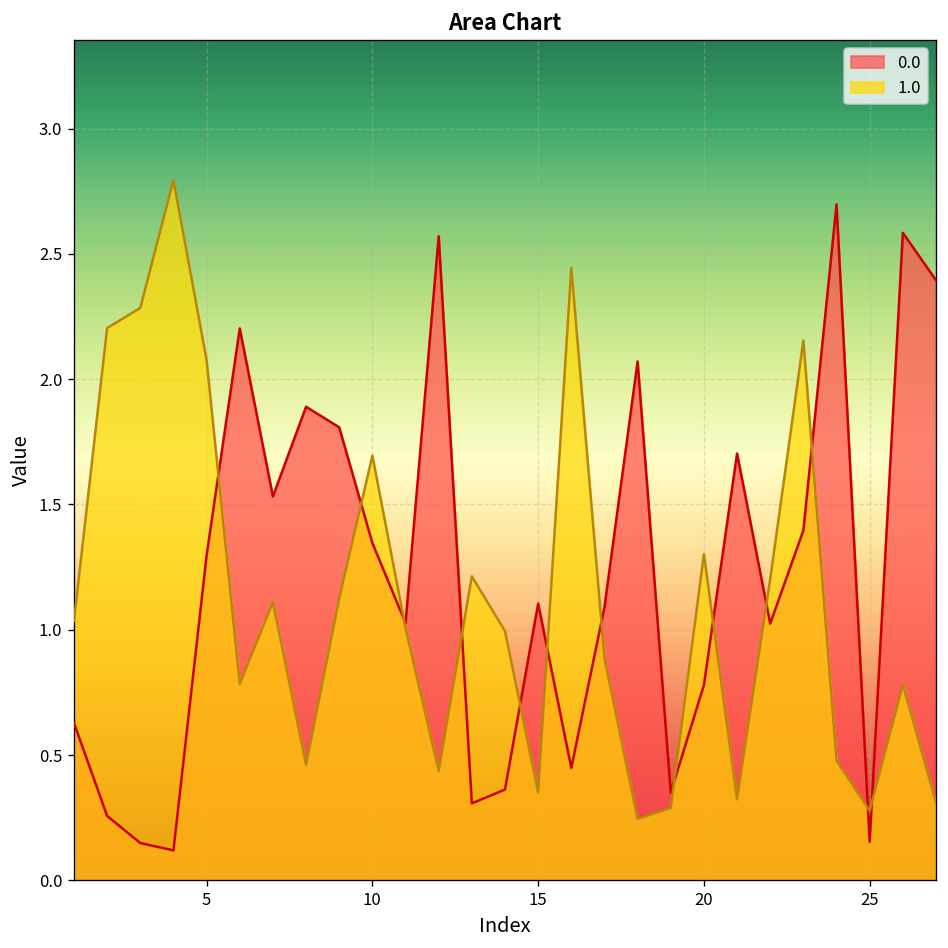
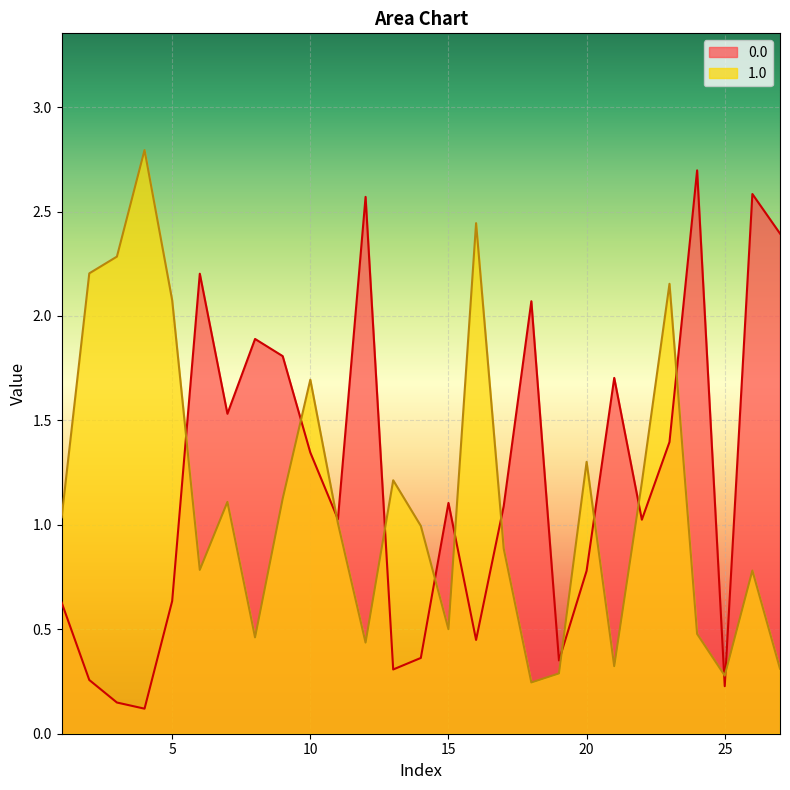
  {
    "0.0": {
-     "5": 1.30,
+     "5": 0.64,
      "10": 1.35,
      "15": 1.10,
      "20": 0.78,
-     "25": 0.15
+     "25": 0.23
    },
    "1.0": {
      "5": 2.08,
      "10": 1.70,
-     "15": 0.35,
+     "15": 0.50,
      "20": 1.30,
      "25": 0.28
    }
  }
